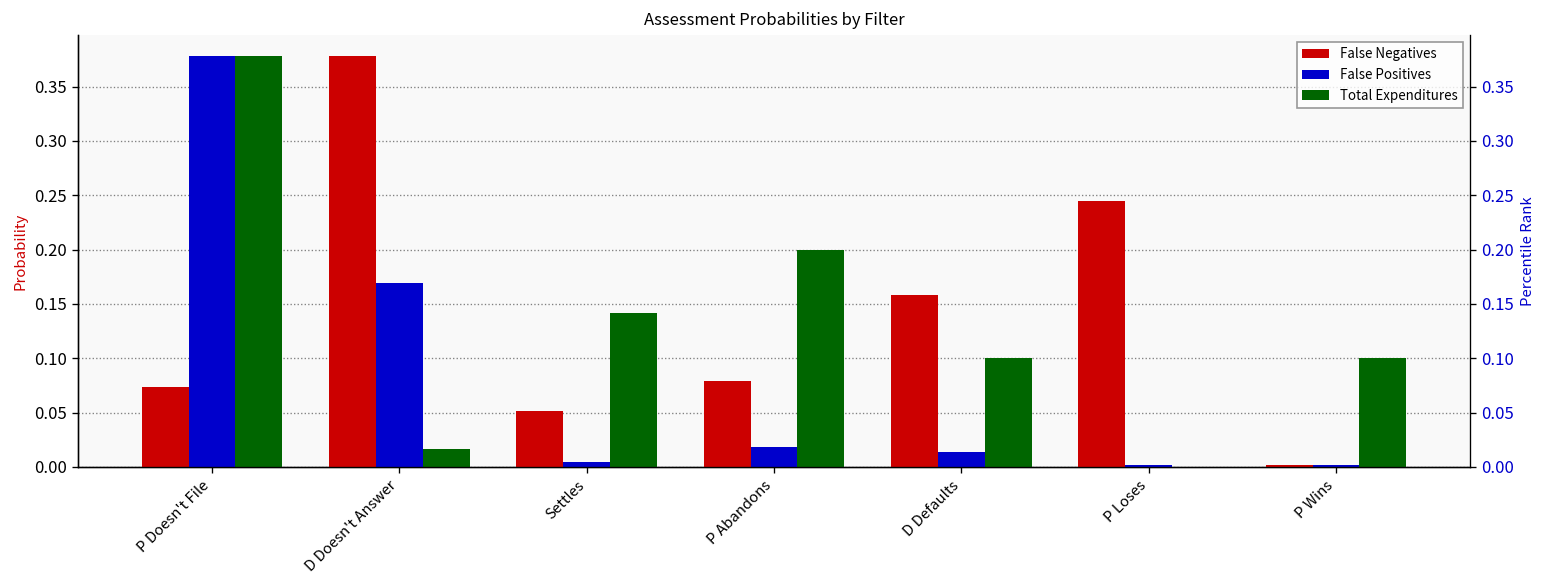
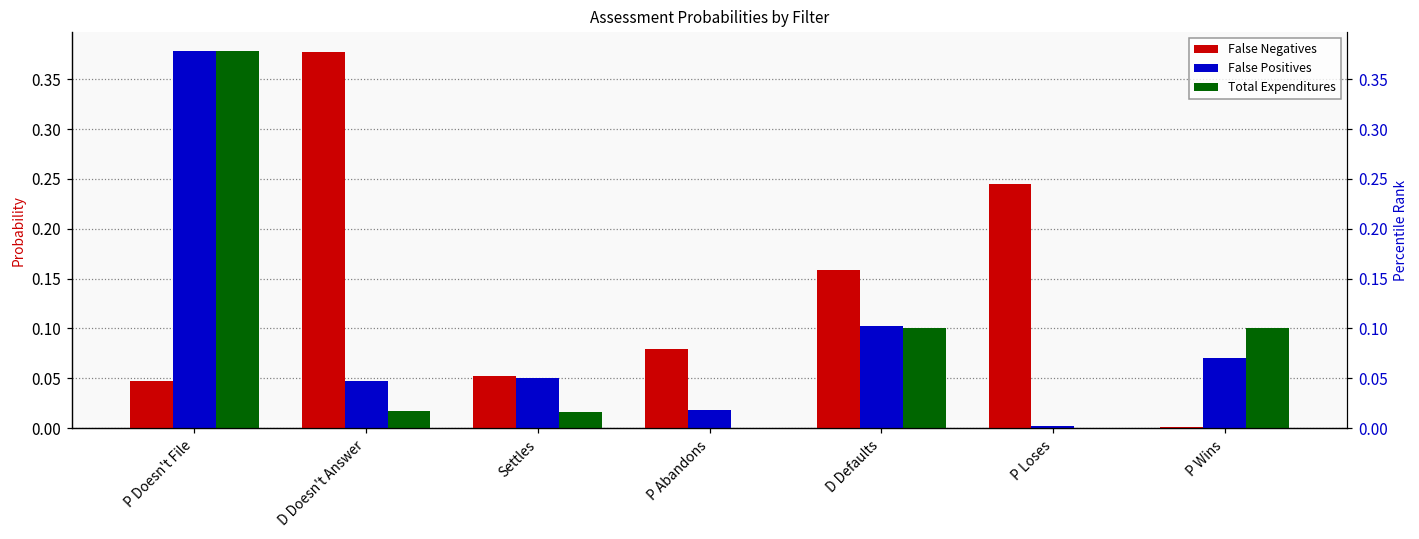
  {
    "False Negatives": {
-     "P Doesn't File": 0.07,
+     "P Doesn't File": 0.05,
      "D Doesn't Answer": 0.38,
      "Settles": 0.05,
      "P Abandons": 0.08,
      "D Defaults": 0.16,
      "P Loses": 0.24
    },
    "False Positives": {
      "P Doesn't File": 0.38,
-     "D Doesn't Answer": 0.17,
-     "Settles": 0.00,
+     "D Doesn't Answer": 0.05,
+     "Settles": 0.05,
      "P Abandons": 0.02,
-     "D Defaults": 0.01,
-     "P Wins": 0.00
+     "D Defaults": 0.10,
+     "P Wins": 0.07
    },
    "Total Expenditures": {
      "P Doesn't File": 0.38,
      "D Doesn't Answer": 0.02,
-     "Settles": 0.14,
-     "P Abandons": 0.2,
+     "Settles": 0.02,
+     "P Abandons": 0.0,
      "D Defaults": 0.10,
      "P Loses": 0.00,
      "P Wins": 0.10
    }
  }
